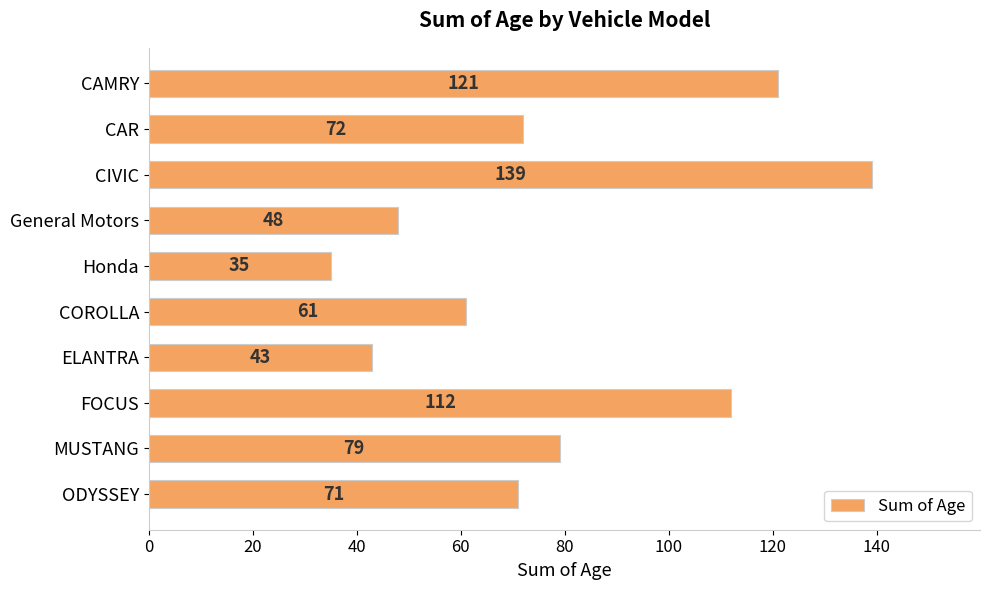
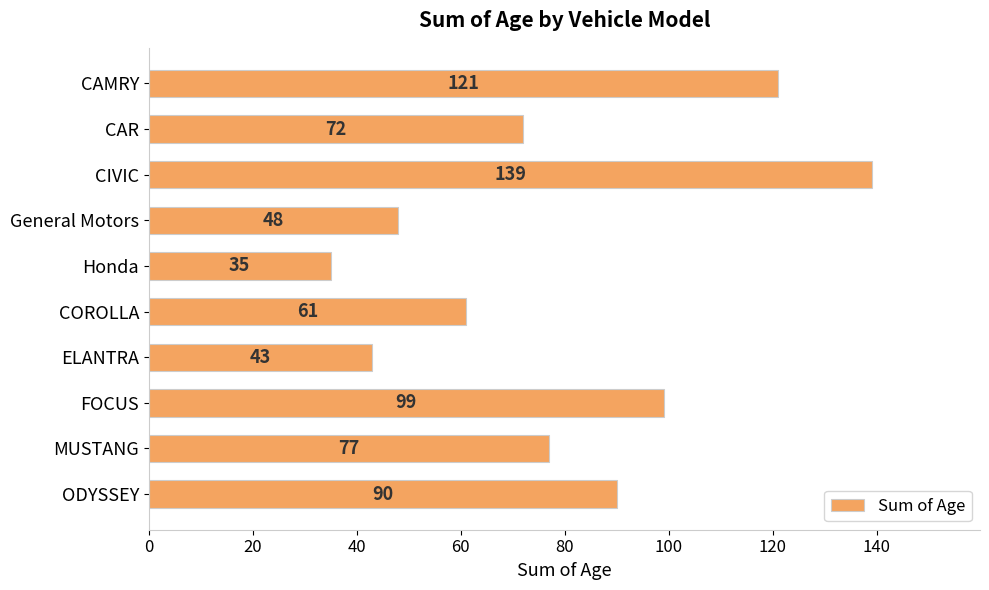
  {
    "CAMRY": 121,
    "CAR": 72,
    "CIVIC": 139,
    "General Motors": 48,
    "Honda": 35,
    "COROLLA": 61,
    "ELANTRA": 43,
-   "FOCUS": 112,
-   "MUSTANG": 79,
-   "ODYSSEY": 71
+   "FOCUS": 99,
+   "MUSTANG": 77,
+   "ODYSSEY": 90
  }
